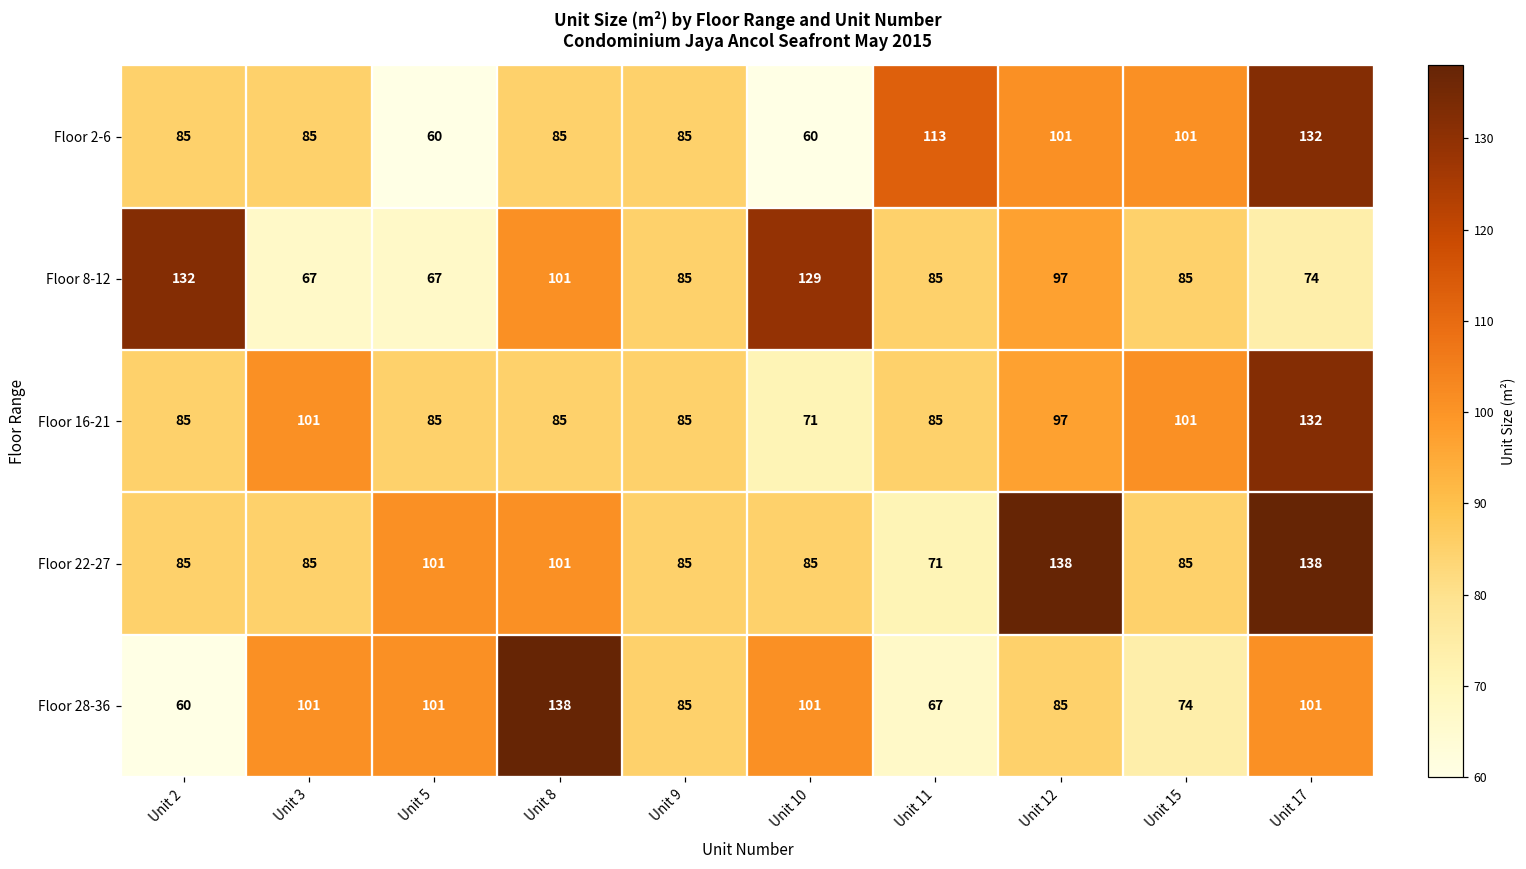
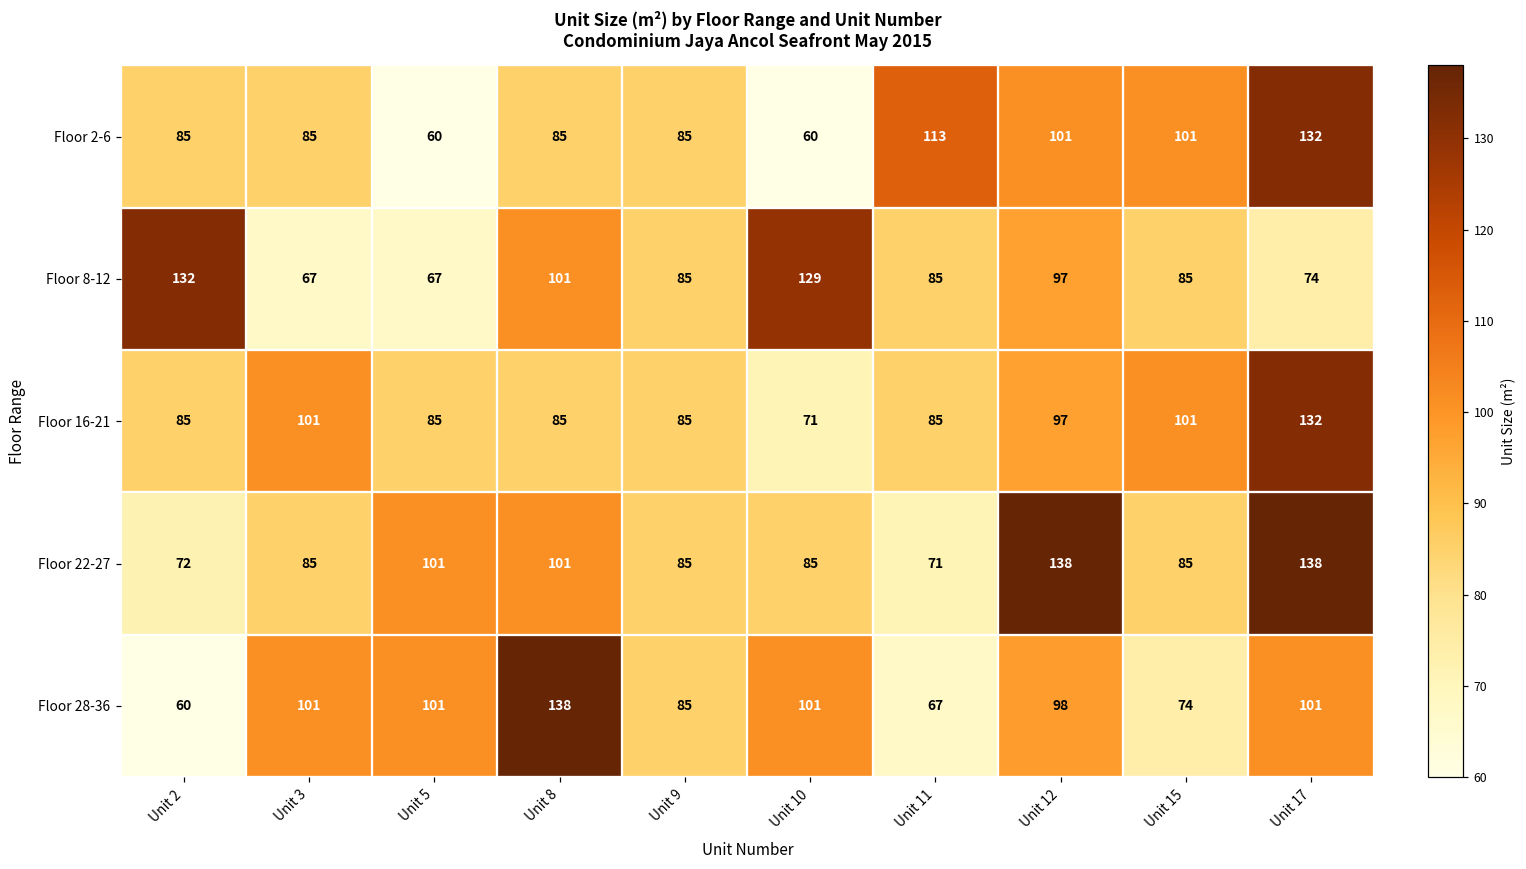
  {
    "Floor 2-6": {
      "Unit 2": 85,
      "Unit 3": 85,
      "Unit 5": 60,
      "Unit 8": 85,
      "Unit 9": 85,
      "Unit 10": 60,
      "Unit 11": 113,
      "Unit 12": 101,
      "Unit 15": 101,
      "Unit 17": 132
    },
    "Floor 8-12": {
      "Unit 2": 132,
      "Unit 3": 67,
      "Unit 5": 67,
      "Unit 8": 101,
      "Unit 9": 85,
      "Unit 10": 129,
      "Unit 11": 85,
      "Unit 12": 97,
      "Unit 15": 85,
      "Unit 17": 74
    },
    "Floor 16-21": {
      "Unit 2": 85,
      "Unit 3": 101,
      "Unit 5": 85,
      "Unit 8": 85,
      "Unit 9": 85,
      "Unit 10": 71,
      "Unit 11": 85,
      "Unit 12": 97,
      "Unit 15": 101,
      "Unit 17": 132
    },
    "Floor 22-27": {
-     "Unit 2": 85,
+     "Unit 2": 72,
      "Unit 3": 85,
      "Unit 5": 101,
      "Unit 8": 101,
      "Unit 9": 85,
      "Unit 10": 85,
      "Unit 11": 71,
      "Unit 12": 138,
      "Unit 15": 85,
      "Unit 17": 138
    },
    "Floor 28-36": {
      "Unit 2": 60,
      "Unit 3": 101,
      "Unit 5": 101,
      "Unit 8": 138,
      "Unit 9": 85,
      "Unit 10": 101,
      "Unit 11": 67,
-     "Unit 12": 85,
+     "Unit 12": 98,
      "Unit 15": 74,
      "Unit 17": 101
    }
  }
